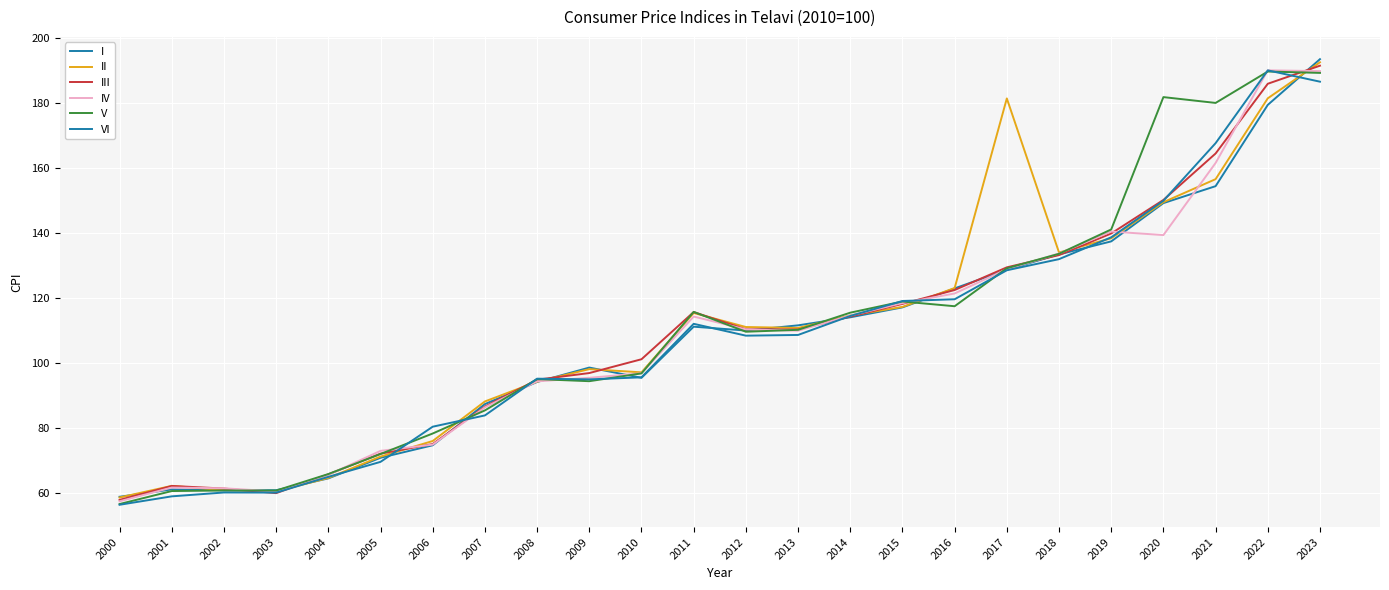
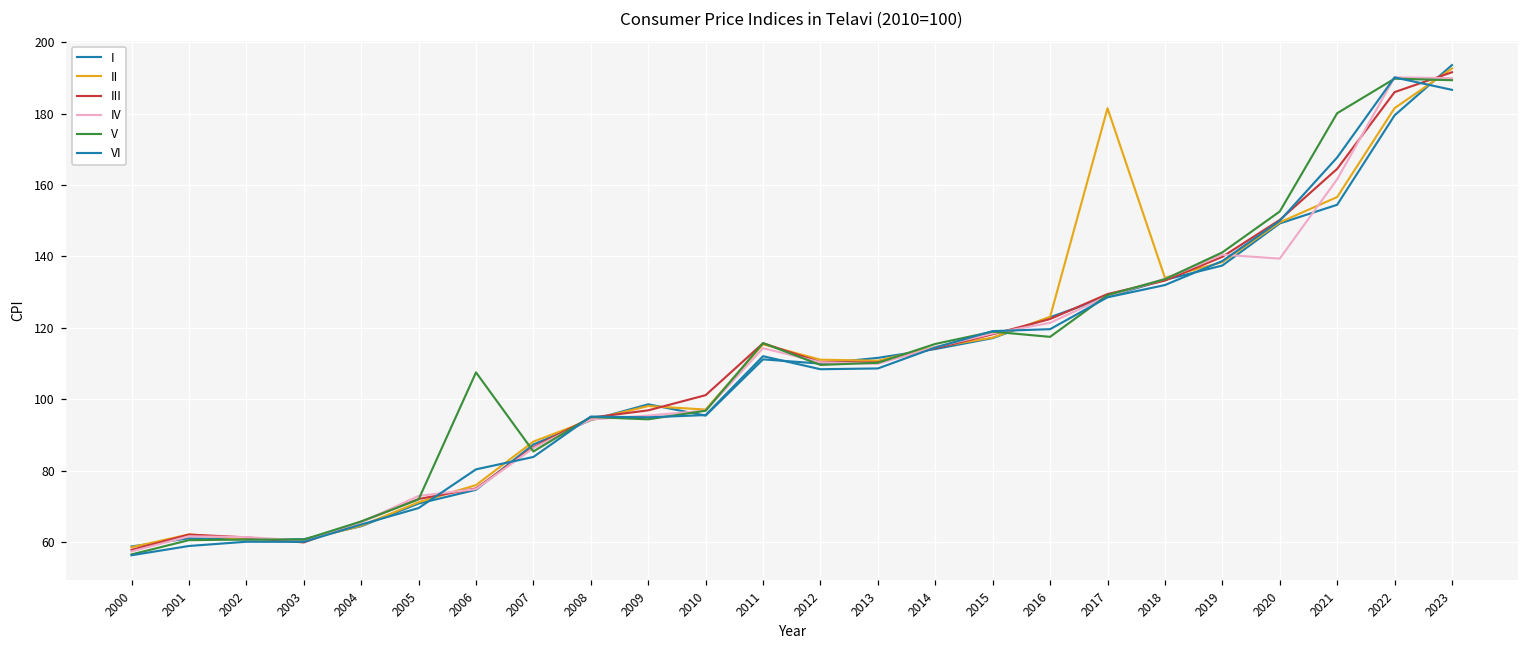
  {
    "II": {
      "2006": 76,
      "2007": 88,
      "2017": 181,
      "2021": 157,
      "2022": 182,
      "2023": 193
    },
    "III": {
      "2009": 97,
      "2010": 101,
      "2021": 165,
      "2022": 186,
      "2023": 192
    },
    "IV": {
      "2005": 73,
      "2011": 114,
      "2016": 121,
      "2020": 139,
      "2021": 162
    },
    "V": {
-     "2006": 78,
+     "2006": 108,
      "2007": 85,
      "2014": 116,
      "2016": 117,
-     "2020": 182,
+     "2020": 153,
      "2021": 180
    }
  }
